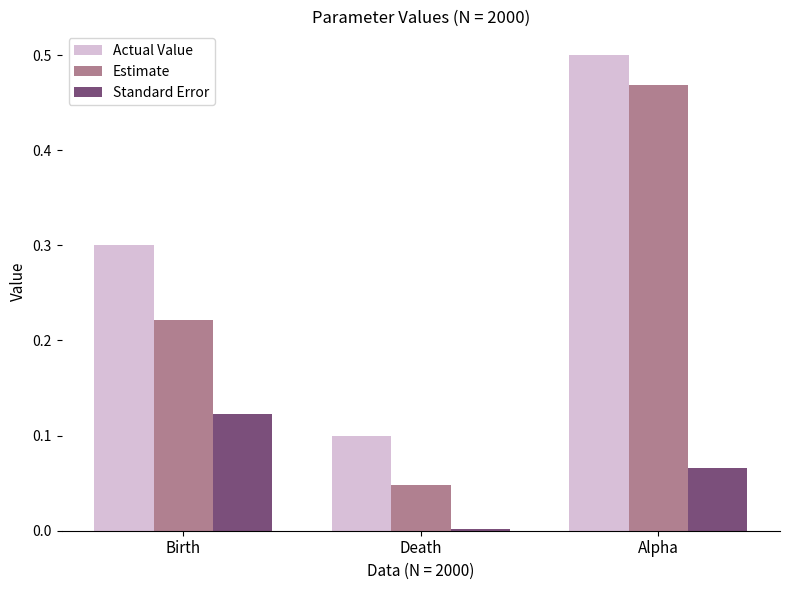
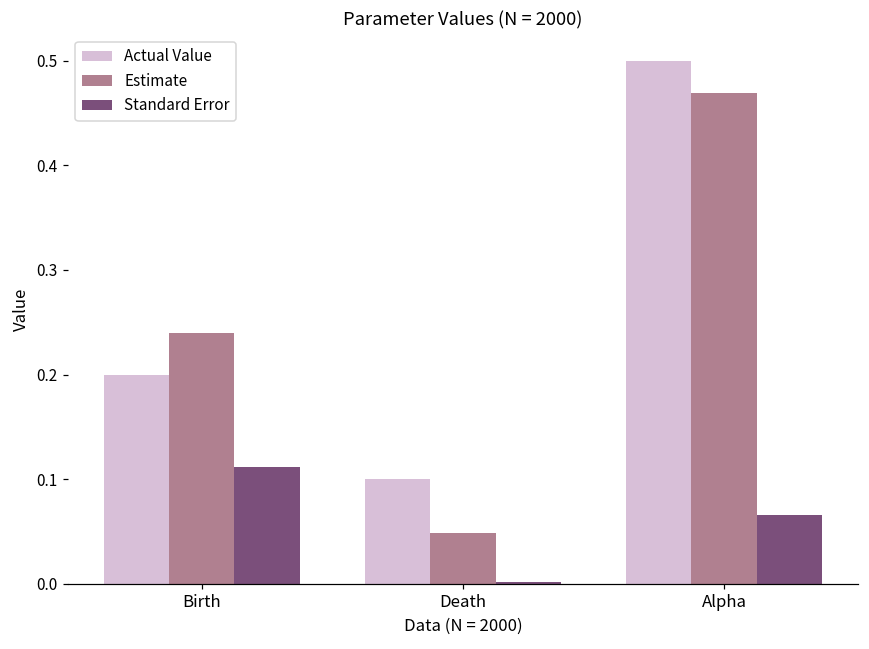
  {
    "Actual Value": {
-     "Birth": 0.3,
+     "Birth": 0.2,
      "Death": 0.1,
      "Alpha": 0.5
    },
    "Estimate": {
-     "Birth": 0.22,
+     "Birth": 0.24,
      "Death": 0.05,
      "Alpha": 0.47
    },
    "Standard Error": {
-     "Birth": 0.12,
+     "Birth": 0.11,
      "Alpha": 0.07
    }
  }
